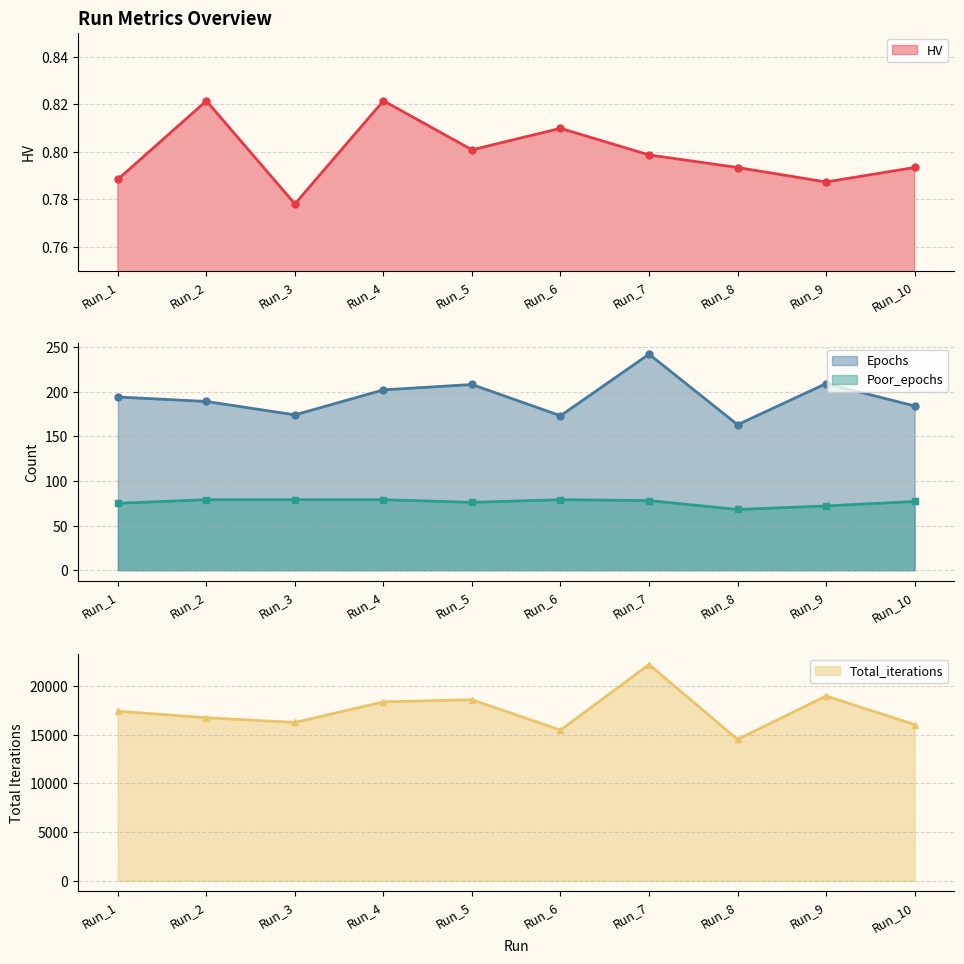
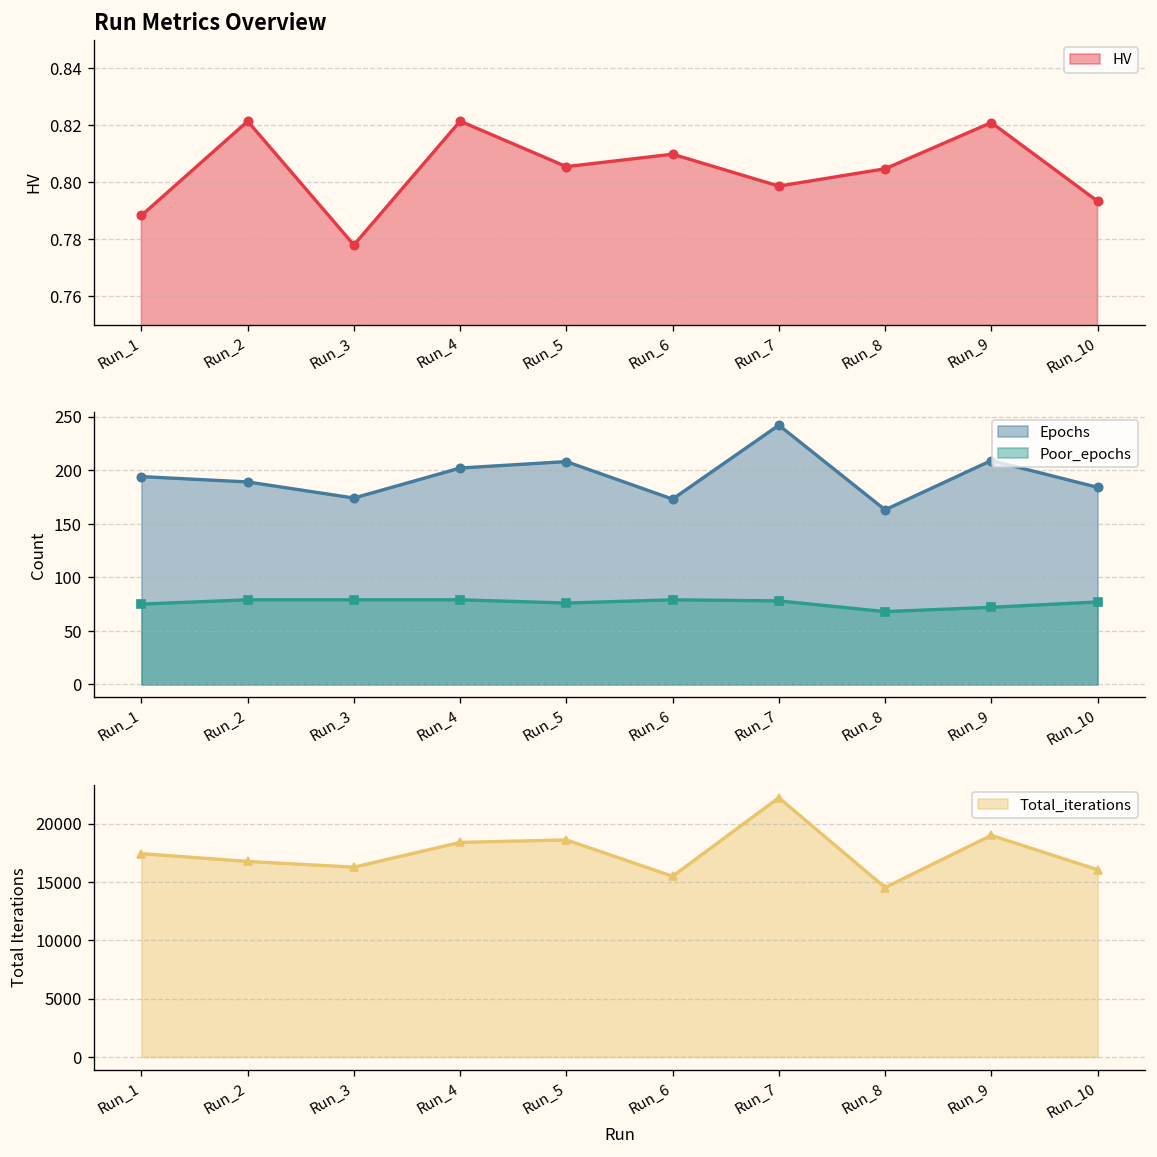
  {
    "Run Metrics Overview": {
      "Run_1": 0.788,
      "Run_2": 0.821,
      "Run_3": 0.778,
      "Run_4": 0.821,
-     "Run_5": 0.801,
+     "Run_5": 0.805,
      "Run_6": 0.810,
      "Run_7": 0.799,
-     "Run_8": 0.793,
-     "Run_9": 0.787,
+     "Run_8": 0.805,
+     "Run_9": 0.821,
      "Run_10": 0.793
    }
  }
